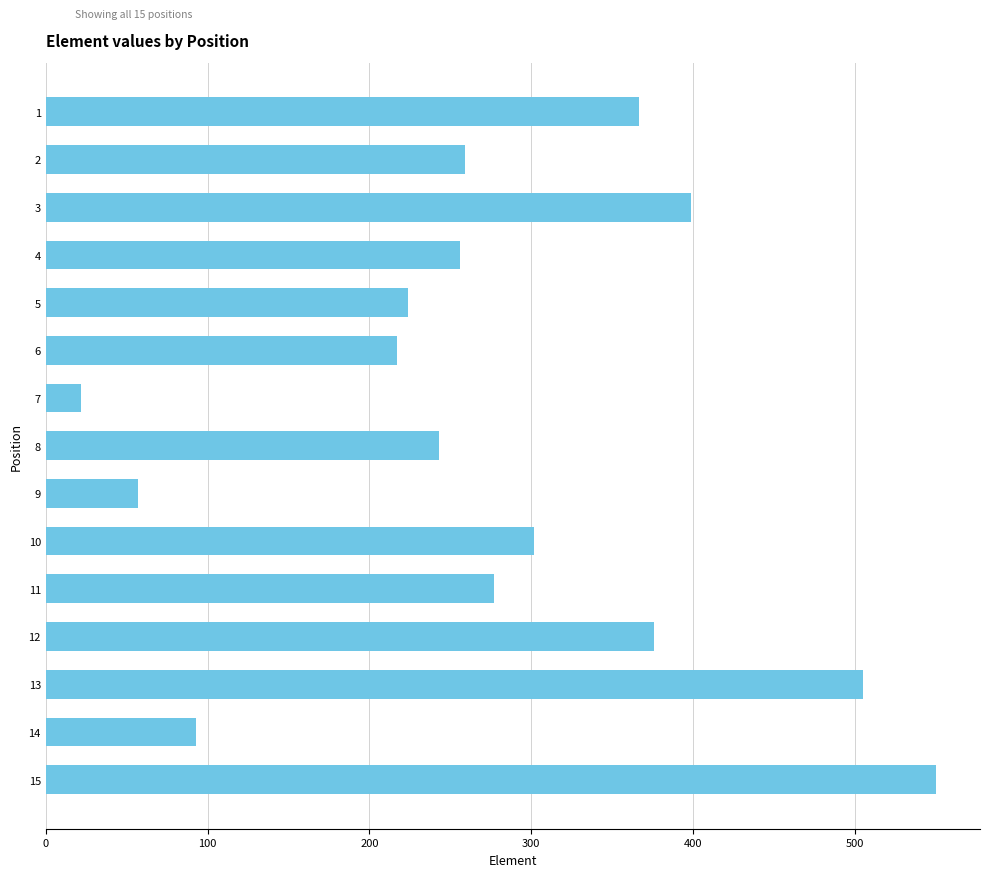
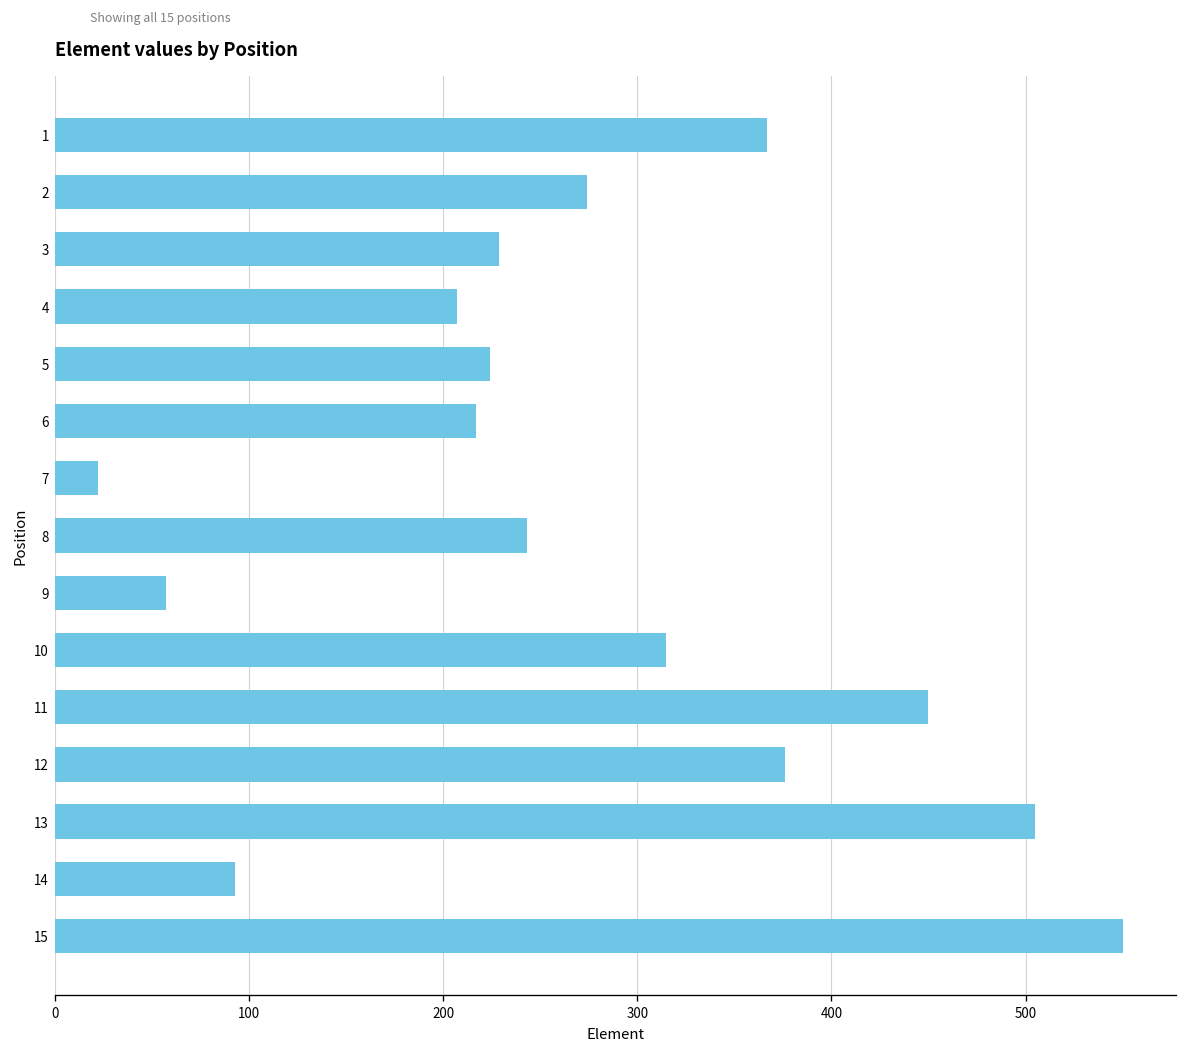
  {
    "1": 367,
-   "2": 259,
-   "3": 399,
-   "4": 256,
+   "2": 274,
+   "3": 229,
+   "4": 207,
    "5": 224,
    "6": 217,
    "7": 22,
    "8": 243,
    "9": 57,
-   "10": 302,
-   "11": 277,
+   "10": 315,
+   "11": 450,
    "12": 376,
    "13": 505,
    "14": 93,
    "15": 550
  }
